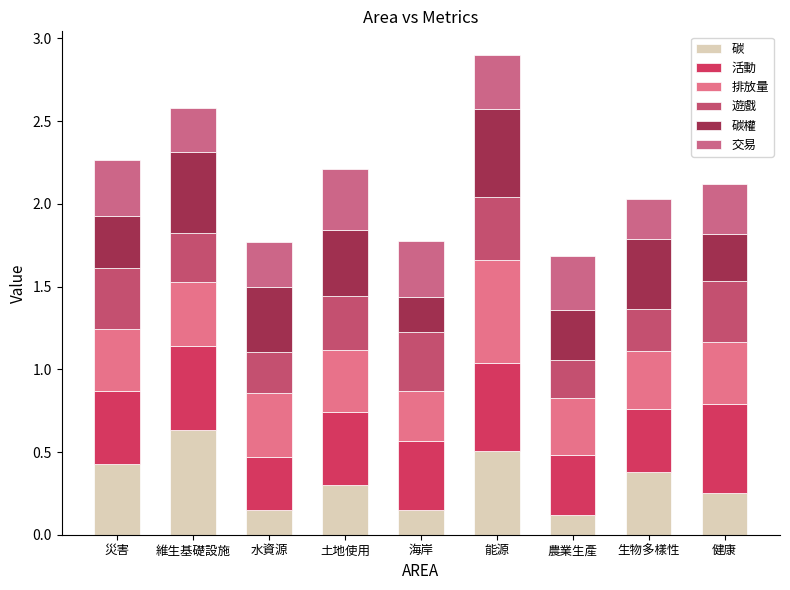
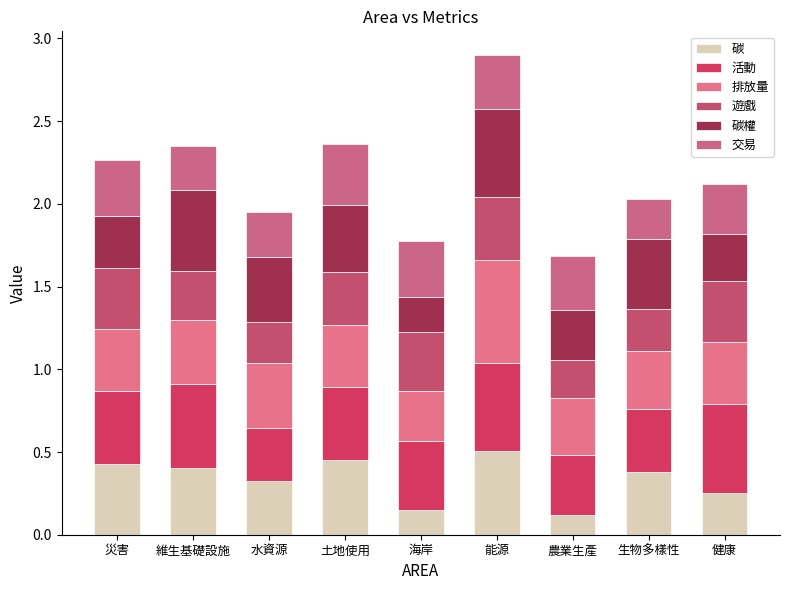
  {
    "碳": {
      "災害": 0.43,
-     "維生基礎設施": 0.63,
-     "水資源": 0.15,
-     "土地使用": 0.30,
+     "維生基礎設施": 0.40,
+     "水資源": 0.32,
+     "土地使用": 0.45,
      "海岸": 0.15,
      "能源": 0.50,
      "農業生產": 0.12,
      "生物多樣性": 0.38,
      "健康": 0.25
    }
  }
